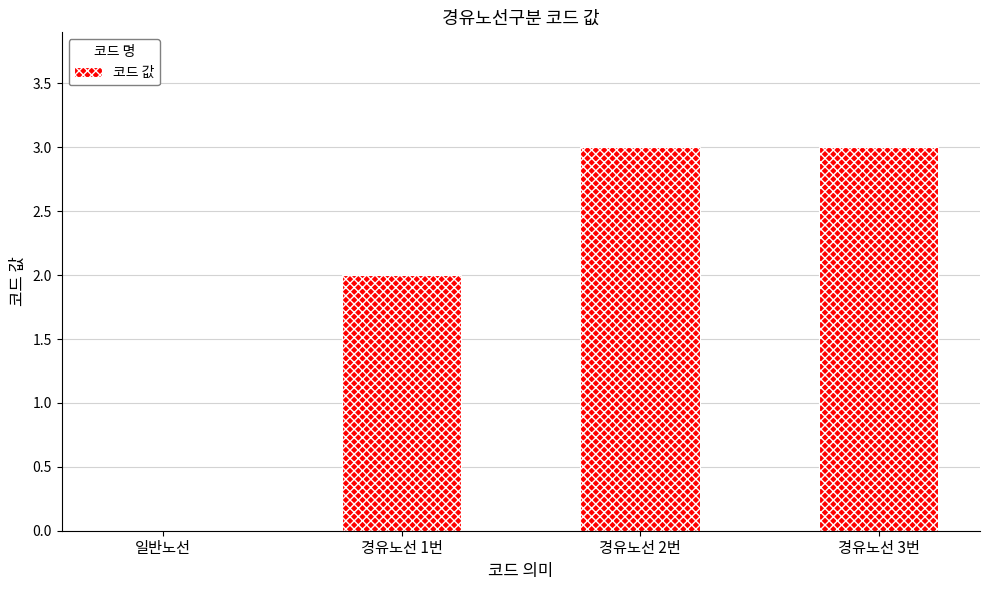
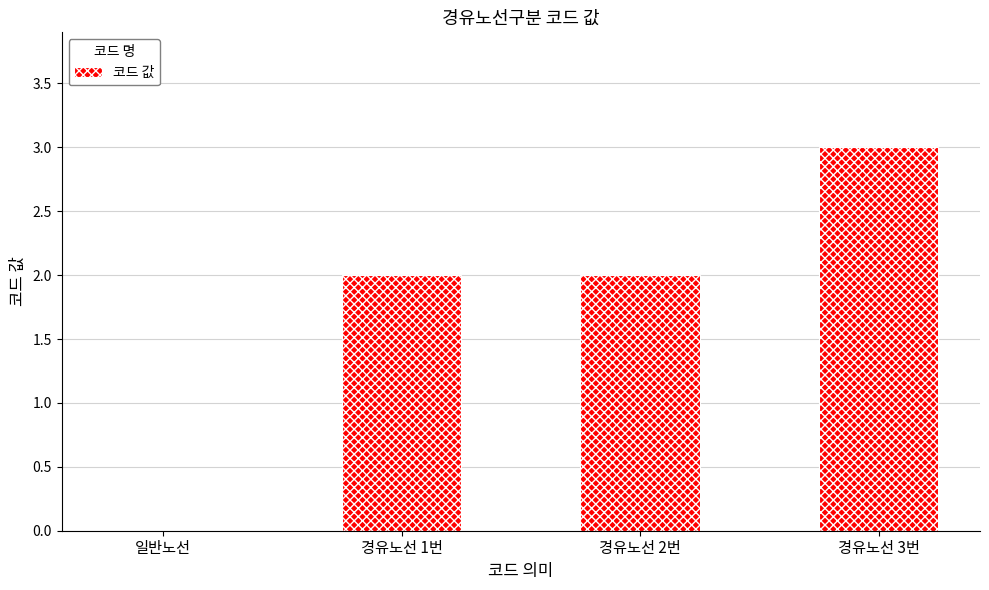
  {
    "일반노선": 0,
    "경유노선 1번": 2,
-   "경유노선 2번": 3,
+   "경유노선 2번": 2,
    "경유노선 3번": 3
  }
